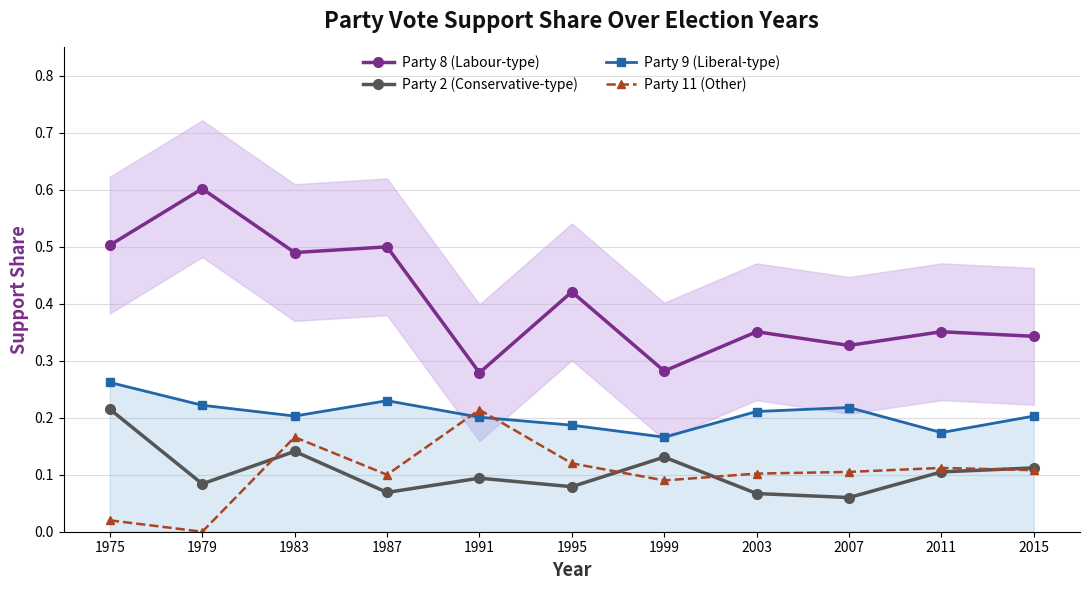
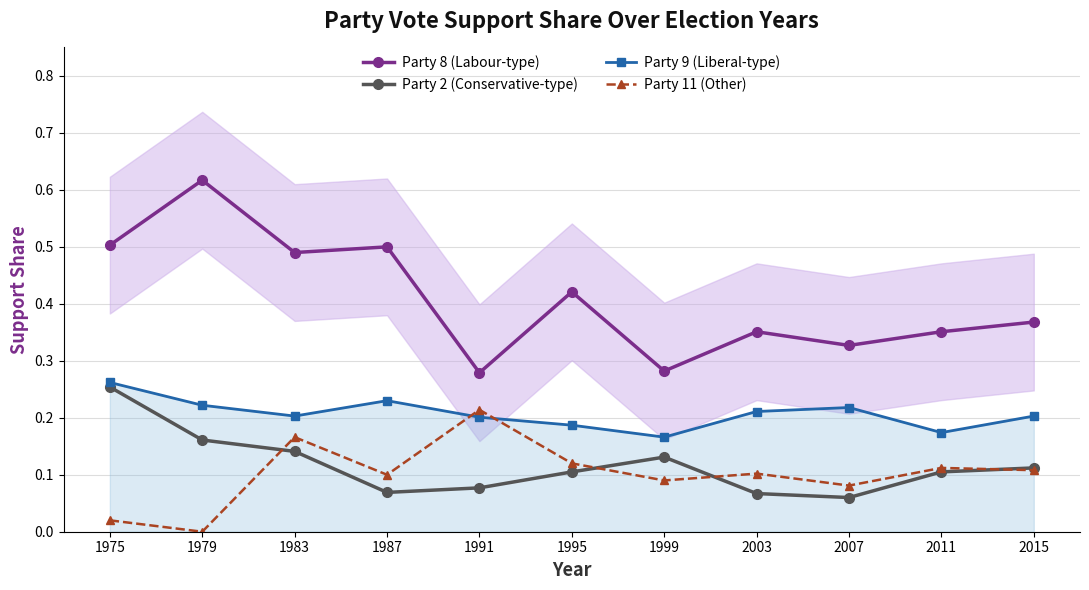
  {
    "Party 8 (Labour-type)": {
      "1975": 0.50,
-     "1979": 0.60,
+     "1979": 0.62,
      "1983": 0.49,
      "1987": 0.50,
      "1991": 0.28,
      "1995": 0.42,
      "1999": 0.28,
      "2003": 0.35,
      "2007": 0.33,
      "2011": 0.35,
-     "2015": 0.34
+     "2015": 0.37
    },
    "Party 2 (Conservative-type)": {
-     "1975": 0.22,
-     "1979": 0.08,
+     "1975": 0.25,
+     "1979": 0.16,
      "1983": 0.14,
      "1987": 0.07,
-     "1991": 0.09,
-     "1995": 0.08,
+     "1991": 0.08,
+     "1995": 0.11,
      "1999": 0.13,
      "2003": 0.07,
      "2007": 0.06,
      "2011": 0.11
    },
    "Party 9 (Liberal-type)": {
      "1975": 0.26,
      "1979": 0.22,
      "1983": 0.20,
      "1987": 0.23,
      "1991": 0.20,
      "1995": 0.19,
      "1999": 0.17,
      "2003": 0.21,
      "2007": 0.22,
      "2011": 0.17,
      "2015": 0.20
    },
    "Party 11 (Other)": {
      "1975": 0.02,
      "1979": 0.00,
      "1983": 0.17,
      "1987": 0.10,
      "1991": 0.21,
      "1995": 0.12,
      "1999": 0.09,
      "2003": 0.10,
-     "2007": 0.11,
+     "2007": 0.08,
      "2011": 0.11
    }
  }
